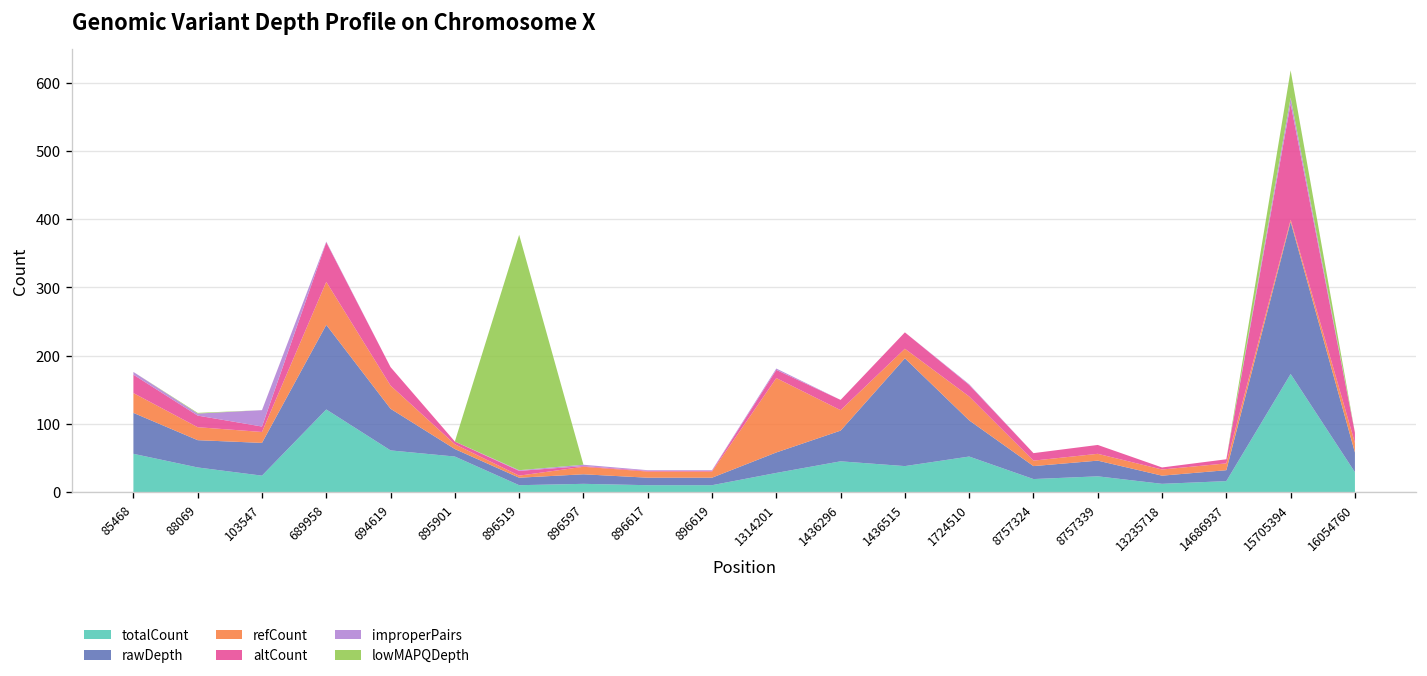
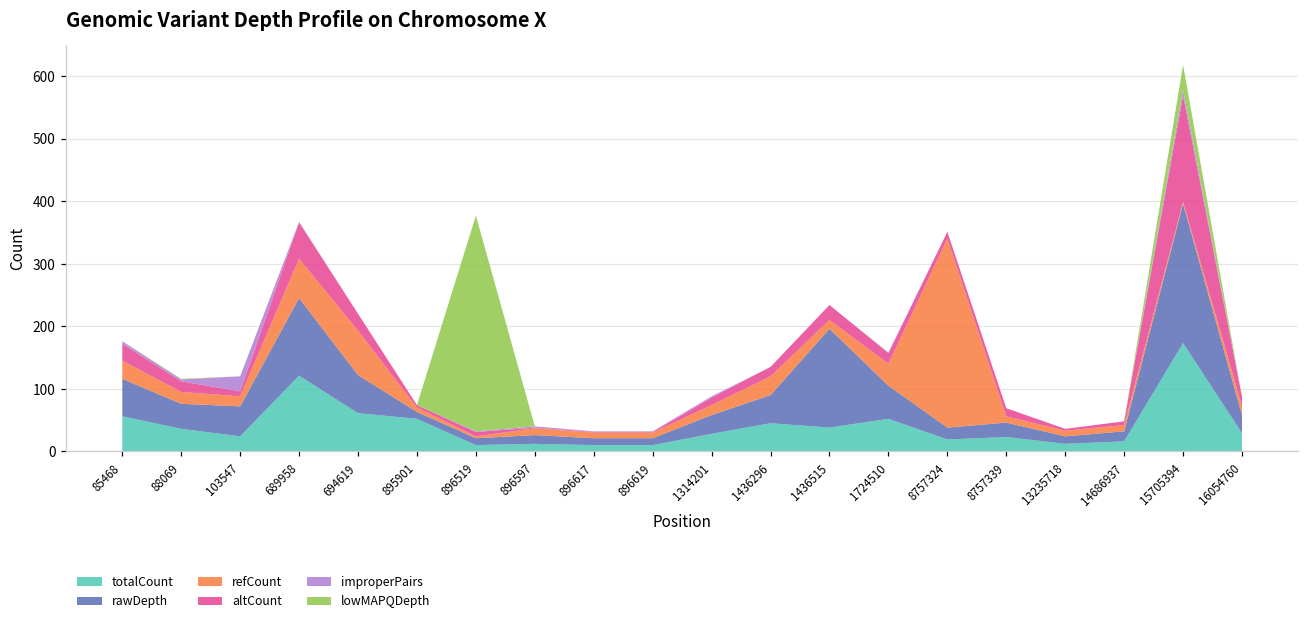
  {
    "totalCount": {
      "85468": 60,
      "88069": 40,
      "103547": 20,
      "689958": 120,
      "694619": 60,
      "895901": 50,
      "896519": 10,
      "896597": 10,
      "896617": 10,
      "896619": 10,
      "1314201": 30,
      "1436296": 50,
      "1436515": 40,
      "1724510": 50,
      "8757324": 20,
      "8757339": 20,
      "13235718": 10,
      "14686937": 20,
      "15705394": 170,
      "16054760": 30
    },
    "rawDepth": {
      "85468": 60,
      "88069": 40,
      "103547": 50,
      "689958": 120,
      "694619": 60,
      "895901": 10,
      "896597": 10,
      "896617": 10,
      "896619": 10,
      "1314201": 30,
      "1436296": 50,
      "1436515": 160,
      "1724510": 50,
      "8757324": 20,
      "8757339": 20,
      "13235718": 10,
      "14686937": 20,
      "16054760": 30
    },
    "refCount": {
      "85468": 30,
      "88069": 20,
      "103547": 20,
      "689958": 60,
-     "694619": 30,
-     "1314201": 110,
+     "694619": 70,
+     "1314201": 20,
      "1436296": 30,
      "1436515": 10,
      "1724510": 40,
-     "8757324": 10,
+     "8757324": 300,
      "8757339": 10,
      "14686937": 10,
      "16054760": 10
    },
    "altCount": {
      "103547": 10,
      "15705394": 170
    },
    "improperPairs": {
      "15705394": 10
    },
    "lowMAPQDepth": {
      "896519": 350,
      "15705394": 40
    }
  }
